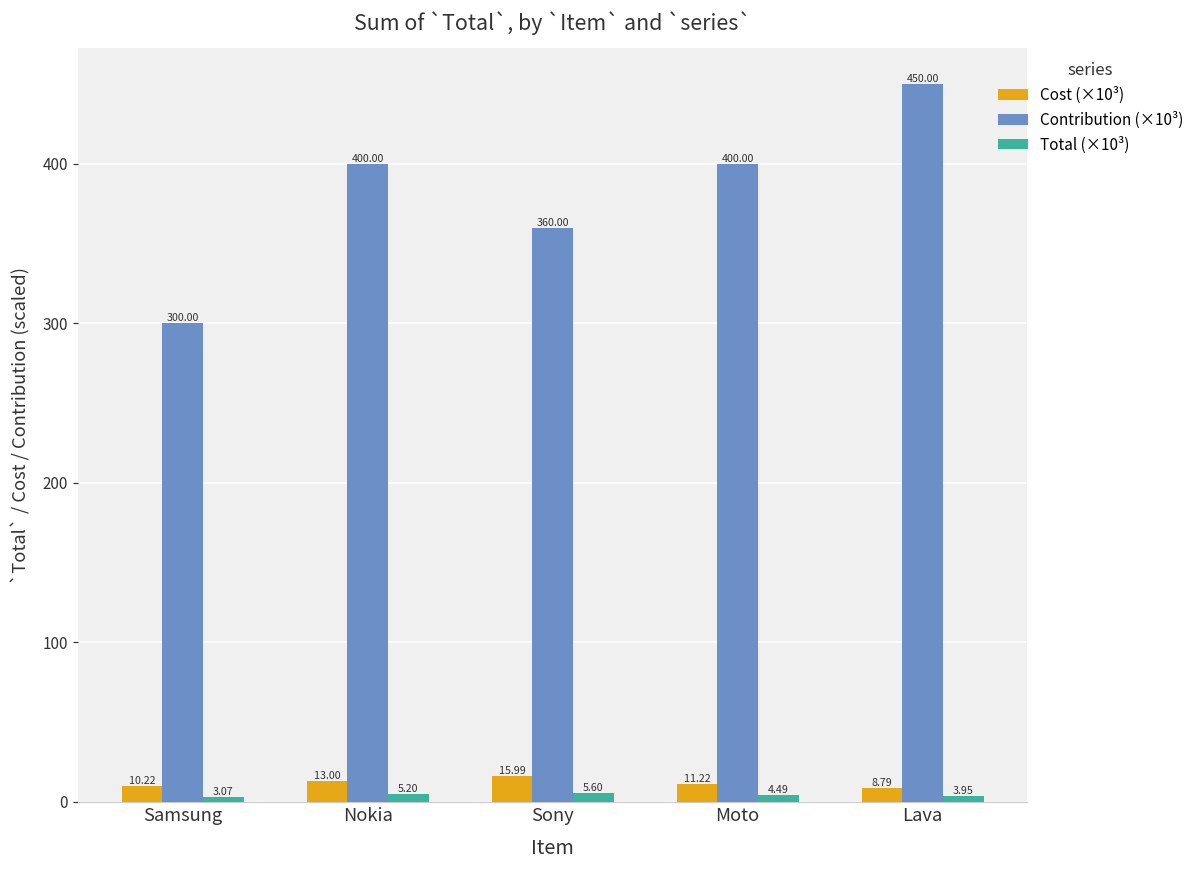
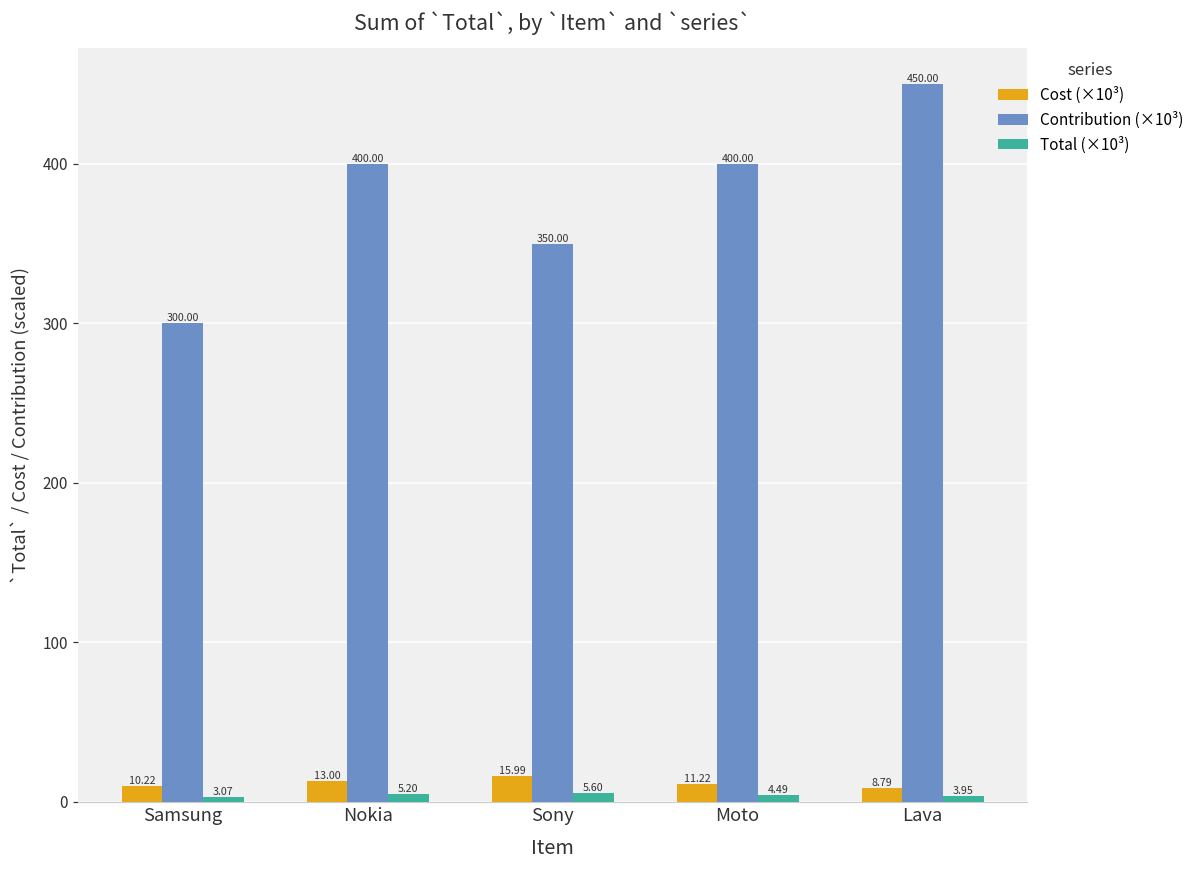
  {
    "Cost (×10³)": {
      "Samsung": 10.22,
      "Nokia": 13.00,
      "Sony": 15.99,
      "Moto": 11.22,
      "Lava": 8.79
    },
    "Contribution (×10³)": {
      "Samsung": 300.00,
      "Nokia": 400.00,
-     "Sony": 360.00,
+     "Sony": 350.00,
      "Moto": 400.00,
      "Lava": 450.00
    },
    "Total (×10³)": {
      "Samsung": 3.07,
      "Nokia": 5.20,
      "Sony": 5.60,
      "Moto": 4.49,
      "Lava": 3.95
    }
  }
